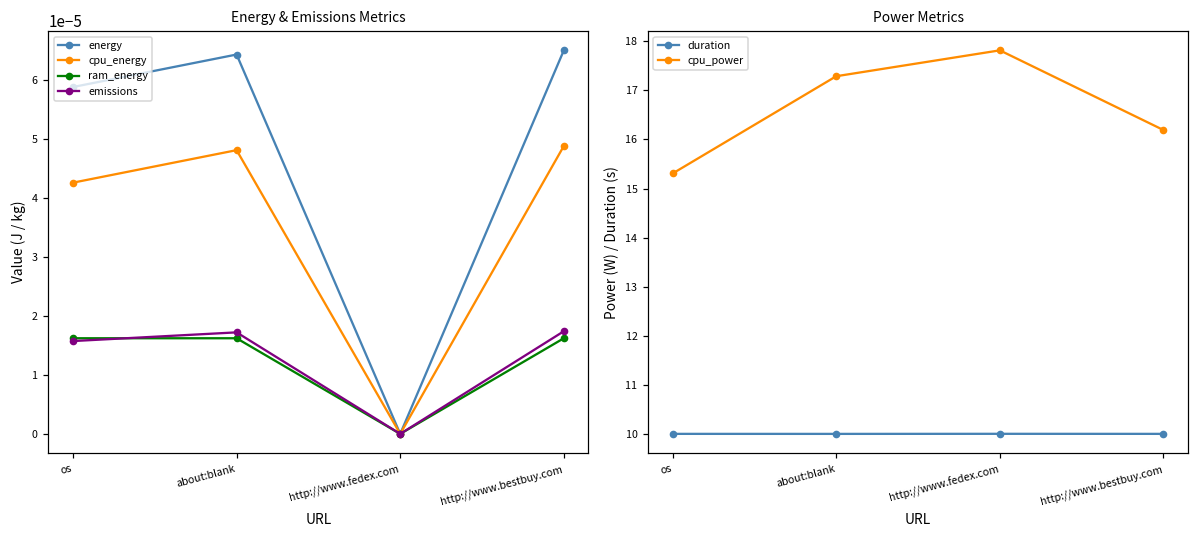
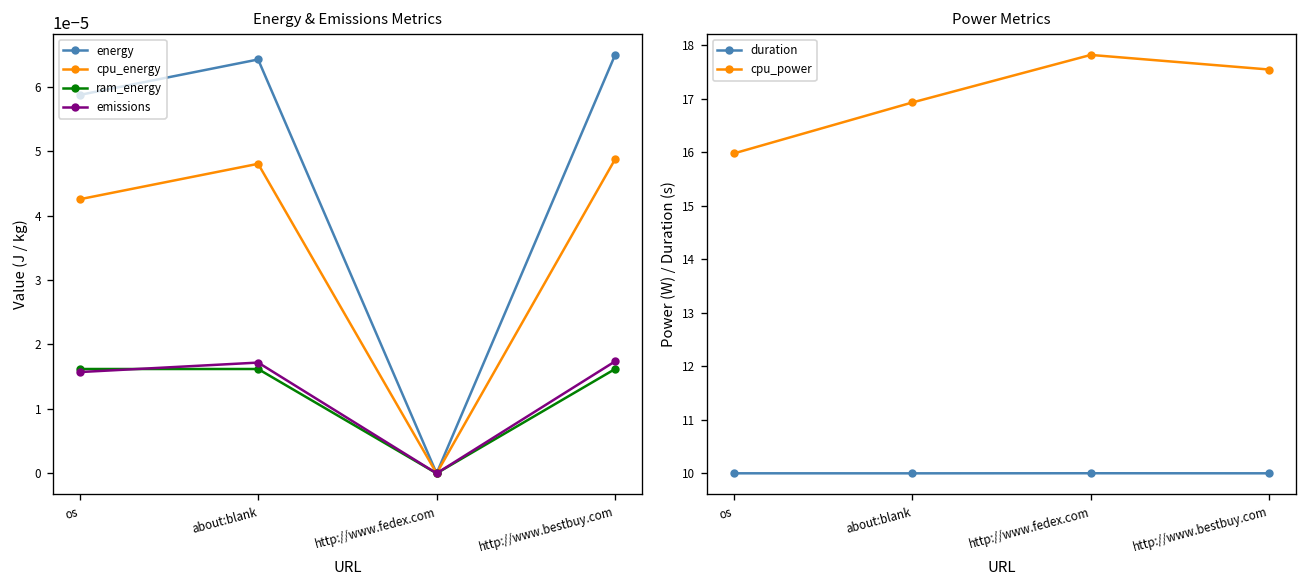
  {
    "Energy & Emissions Metrics": {
      "energy": {
        "about:blank": 0.000064,
        "http://www.bestbuy.com": 0.000065
      },
      "cpu_energy": {
        "os": 0.000043,
        "about:blank": 0.000048,
        "http://www.bestbuy.com": 0.000049
      },
      "ram_energy": {
        "os": 0.000016,
        "about:blank": 0.000016,
        "http://www.bestbuy.com": 0.000016
      },
      "emissions": {
        "os": 0.000016,
        "about:blank": 0.000017,
        "http://www.bestbuy.com": 0.000017
      }
    },
    "Power Metrics": {
      "duration": {
        "os": 10.0,
        "about:blank": 10.0,
        "http://www.fedex.com": 10.0,
        "http://www.bestbuy.com": 10.0
      },
      "cpu_power": {
-       "os": 15.3,
-       "about:blank": 17.3,
+       "os": 16.0,
+       "about:blank": 16.9,
        "http://www.fedex.com": 17.8,
-       "http://www.bestbuy.com": 16.2
+       "http://www.bestbuy.com": 17.5
      }
    }
  }
